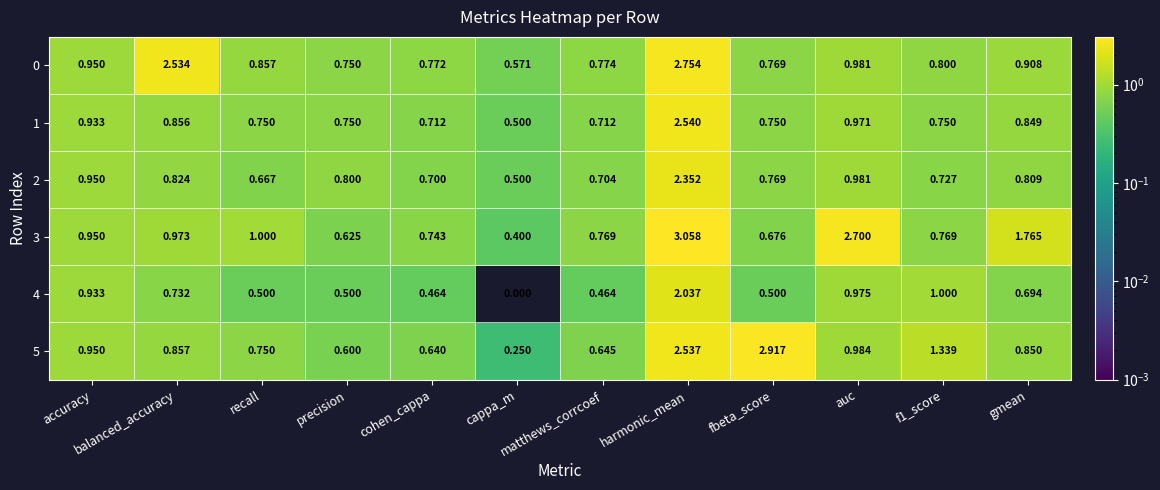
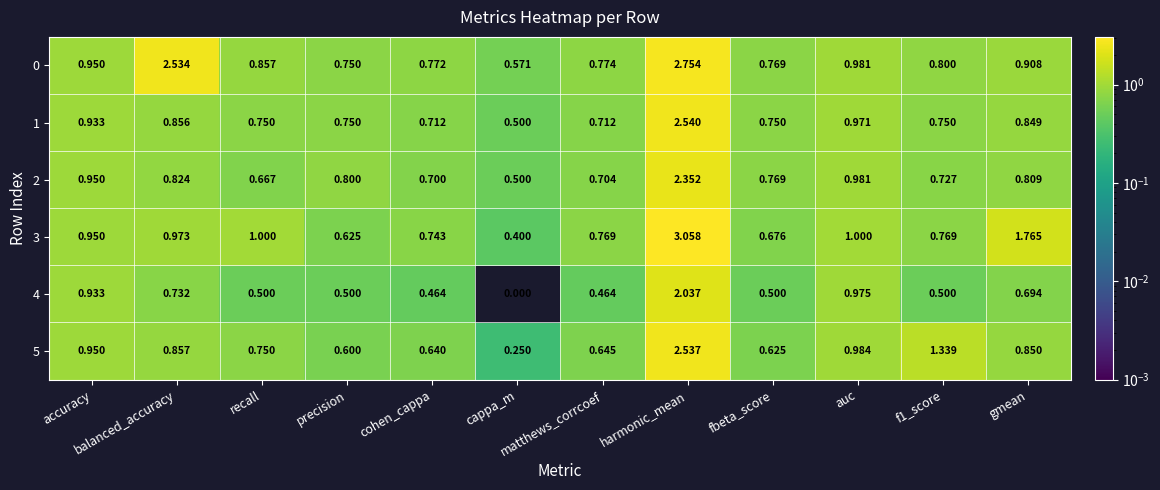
  {
    "0": {
      "accuracy": 0.950,
      "balanced_accuracy": 2.534,
      "recall": 0.857,
      "precision": 0.750,
      "cohen_cappa": 0.772,
      "cappa_m": 0.571,
      "matthews_corrcoef": 0.774,
      "harmonic_mean": 2.754,
      "fbeta_score": 0.769,
      "auc": 0.981,
      "f1_score": 0.800,
      "gmean": 0.908
    },
    "1": {
      "accuracy": 0.933,
      "balanced_accuracy": 0.856,
      "recall": 0.750,
      "precision": 0.750,
      "cohen_cappa": 0.712,
      "cappa_m": 0.500,
      "matthews_corrcoef": 0.712,
      "harmonic_mean": 2.540,
      "fbeta_score": 0.750,
      "auc": 0.971,
      "f1_score": 0.750,
      "gmean": 0.849
    },
    "2": {
      "accuracy": 0.950,
      "balanced_accuracy": 0.824,
      "recall": 0.667,
      "precision": 0.800,
      "cohen_cappa": 0.700,
      "cappa_m": 0.500,
      "matthews_corrcoef": 0.704,
      "harmonic_mean": 2.352,
      "fbeta_score": 0.769,
      "auc": 0.981,
      "f1_score": 0.727,
      "gmean": 0.809
    },
    "3": {
      "accuracy": 0.950,
      "balanced_accuracy": 0.973,
      "recall": 1.000,
      "precision": 0.625,
      "cohen_cappa": 0.743,
      "cappa_m": 0.400,
      "matthews_corrcoef": 0.769,
      "harmonic_mean": 3.058,
      "fbeta_score": 0.676,
-     "auc": 2.700,
+     "auc": 1.000,
      "f1_score": 0.769,
      "gmean": 1.765
    },
    "4": {
      "accuracy": 0.933,
      "balanced_accuracy": 0.732,
      "recall": 0.500,
      "precision": 0.500,
      "cohen_cappa": 0.464,
      "matthews_corrcoef": 0.464,
      "harmonic_mean": 2.037,
      "fbeta_score": 0.500,
      "auc": 0.975,
-     "f1_score": 1.000,
+     "f1_score": 0.500,
      "gmean": 0.694
    },
    "5": {
      "accuracy": 0.950,
      "balanced_accuracy": 0.857,
      "recall": 0.750,
      "precision": 0.600,
      "cohen_cappa": 0.640,
      "cappa_m": 0.250,
      "matthews_corrcoef": 0.645,
      "harmonic_mean": 2.537,
-     "fbeta_score": 2.917,
+     "fbeta_score": 0.625,
      "auc": 0.984,
      "f1_score": 1.339,
      "gmean": 0.850
    }
  }
